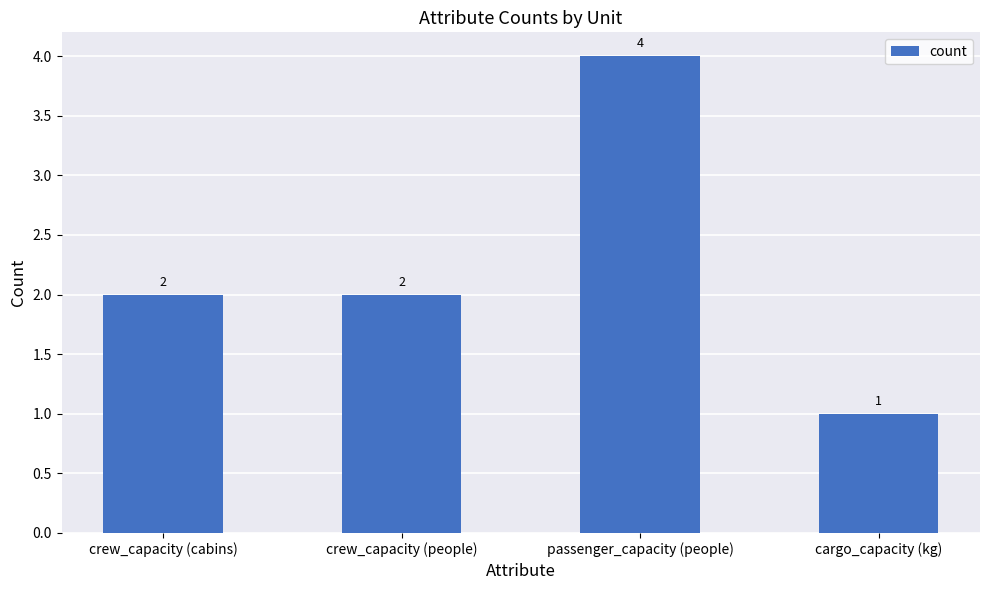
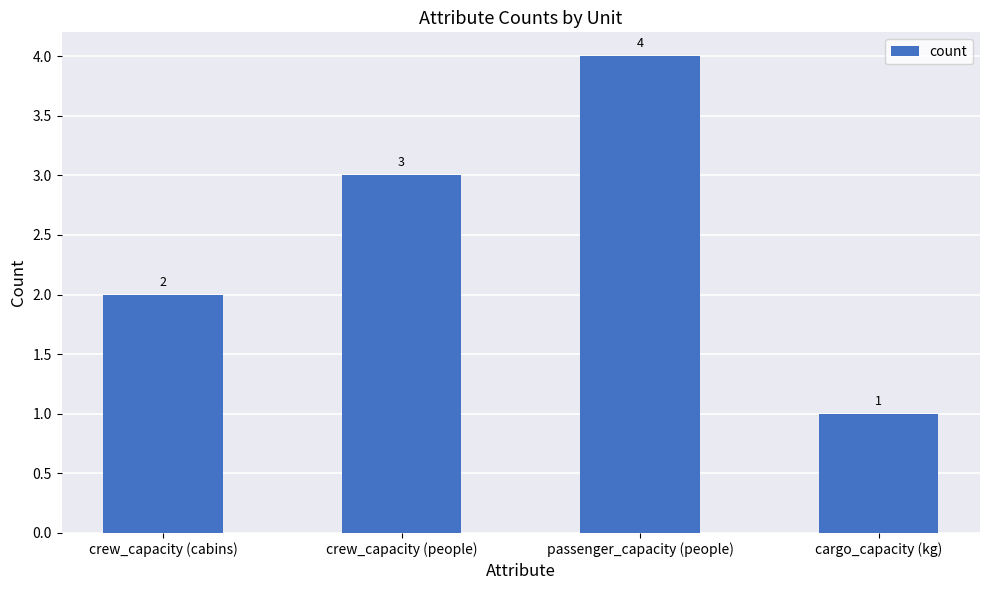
  {
    "crew_capacity (cabins)": 2,
-   "crew_capacity (people)": 2,
+   "crew_capacity (people)": 3,
    "passenger_capacity (people)": 4,
    "cargo_capacity (kg)": 1
  }
